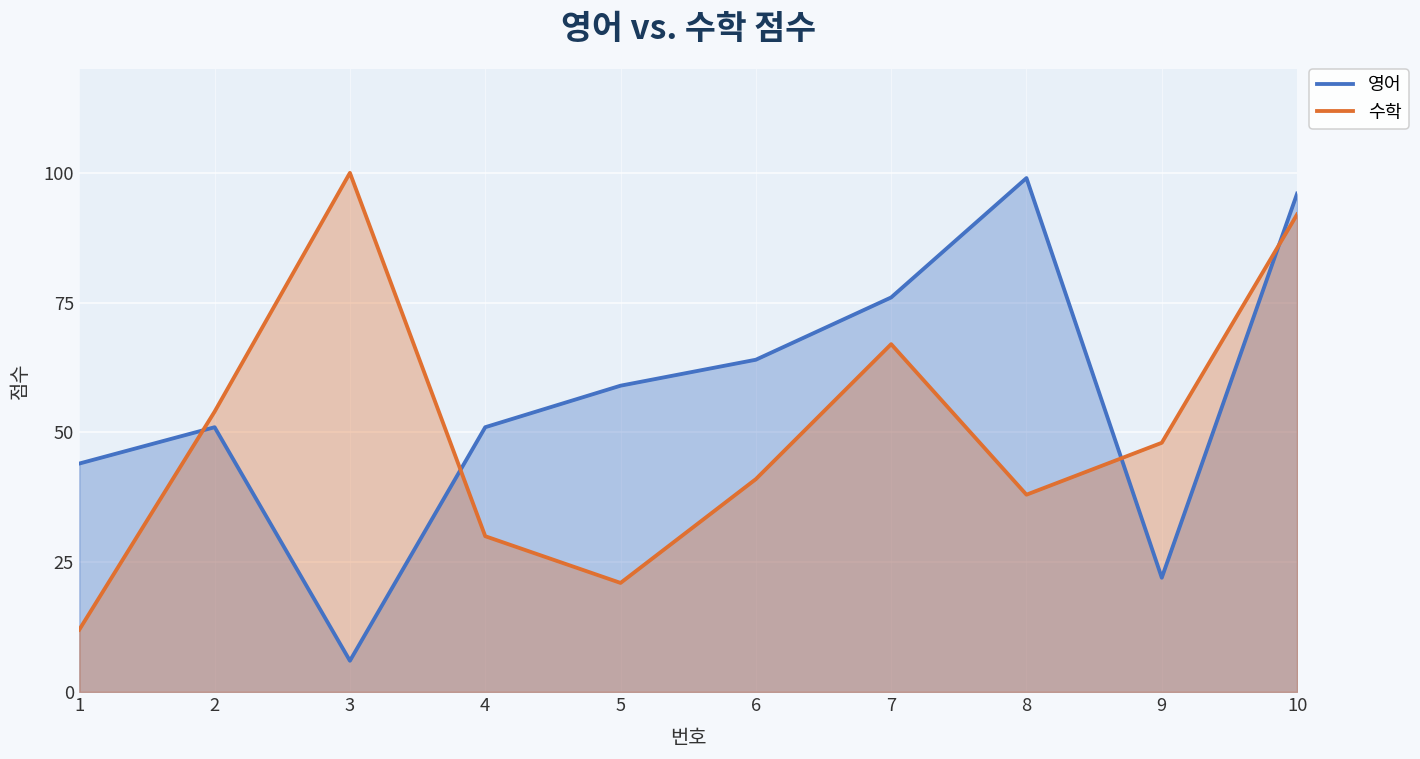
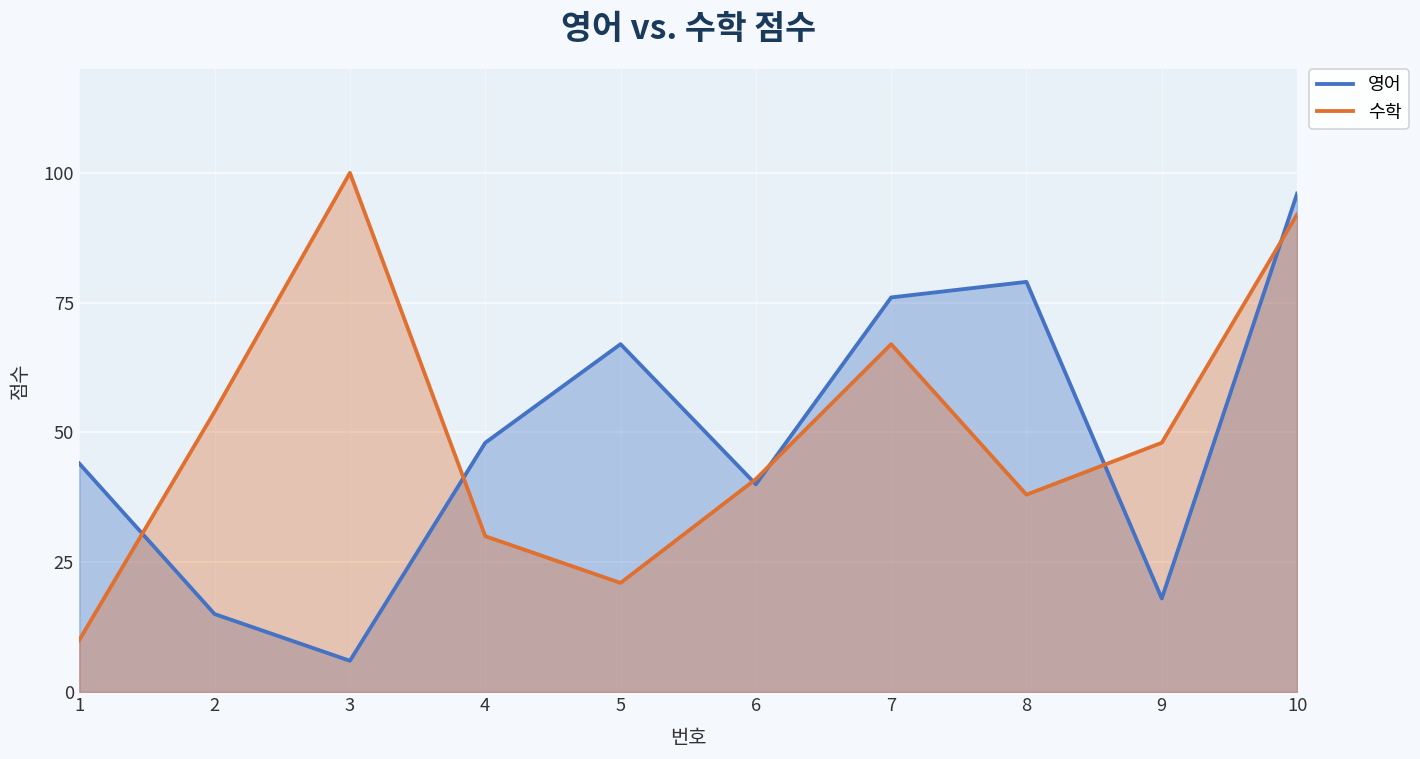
  {
    "영어": {
      "1": 44,
-     "2": 51,
+     "2": 15,
      "3": 6,
-     "4": 51,
-     "5": 59,
-     "6": 64,
+     "4": 48,
+     "5": 67,
+     "6": 40,
      "7": 76,
-     "8": 99,
-     "9": 22,
+     "8": 79,
+     "9": 18,
      "10": 96
    },
    "수학": {
-     "1": 12,
+     "1": 10,
      "2": 54,
      "3": 100,
      "4": 30,
      "5": 21,
      "6": 41,
      "7": 67,
      "8": 38,
      "9": 48,
      "10": 92
    }
  }
